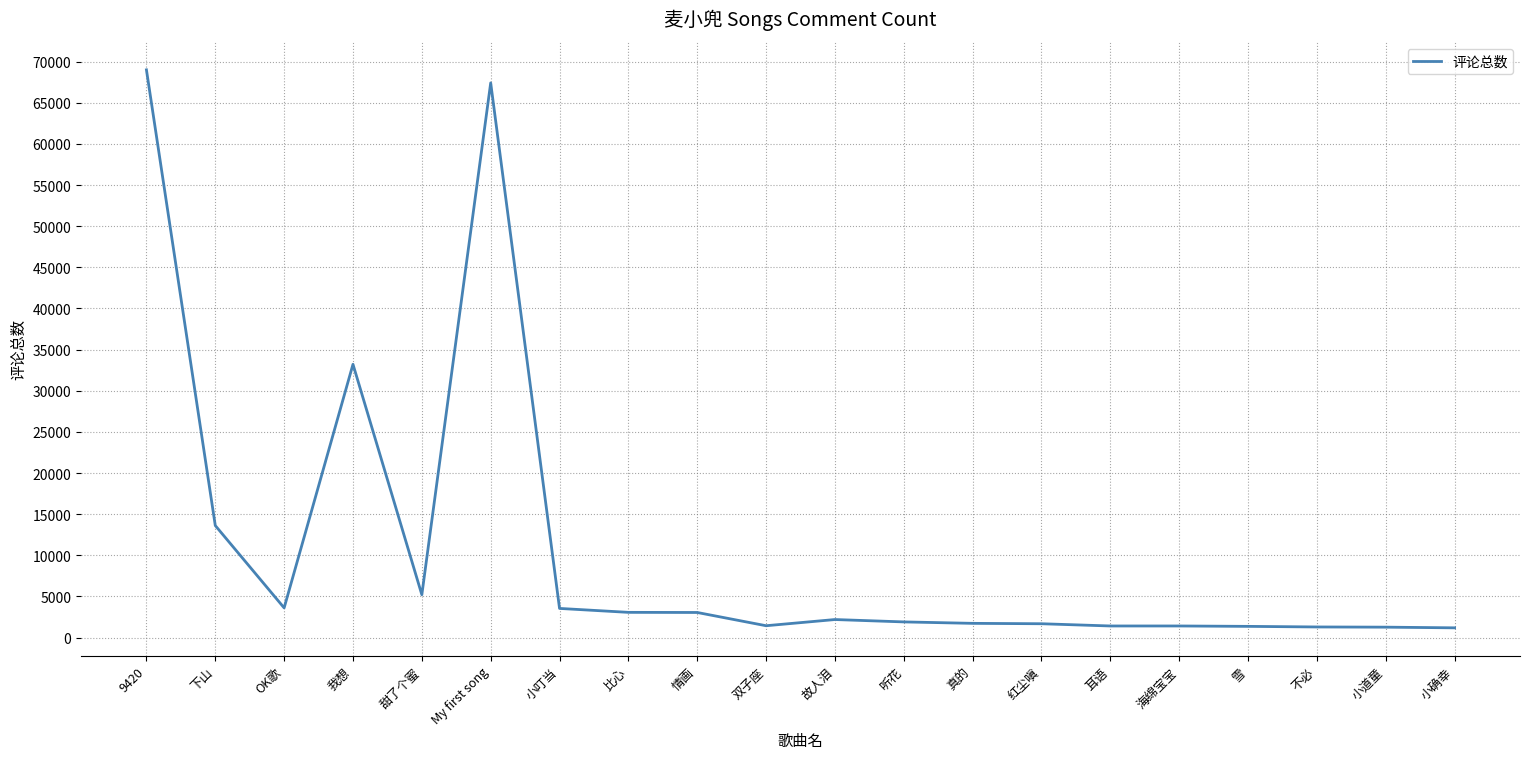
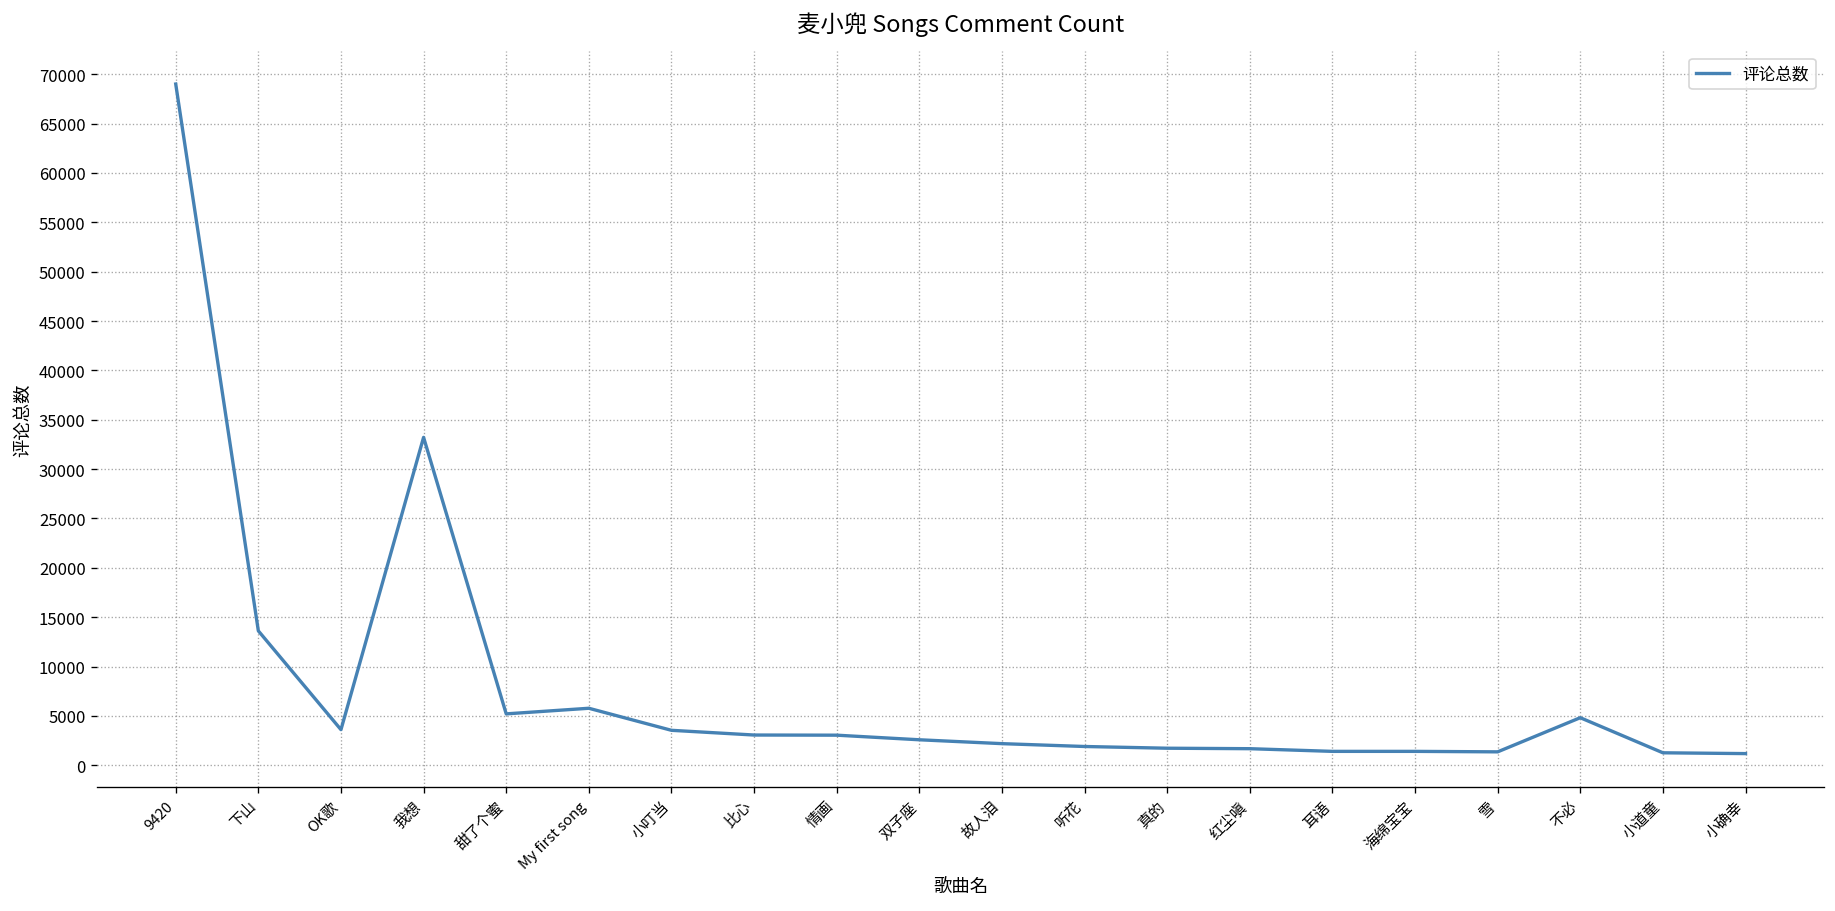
  {
    "9420": 69000,
    "下山": 14000,
    "OK歌": 4000,
    "我想": 33000,
    "甜了个蜜": 5000,
-   "My first song": 67000,
+   "My first song": 6000,
    "小叮当": 4000,
    "比心": 3000,
    "情画": 3000,
-   "双子座": 1000,
+   "双子座": 3000,
    "故人泪": 2000,
    "听花": 2000,
    "真的": 2000,
    "红尘嗔": 2000,
    "耳语": 1000,
    "海绵宝宝": 1000,
    "雪": 1000,
-   "不必": 1000,
+   "不必": 5000,
    "小道童": 1000,
    "小确幸": 1000
  }
